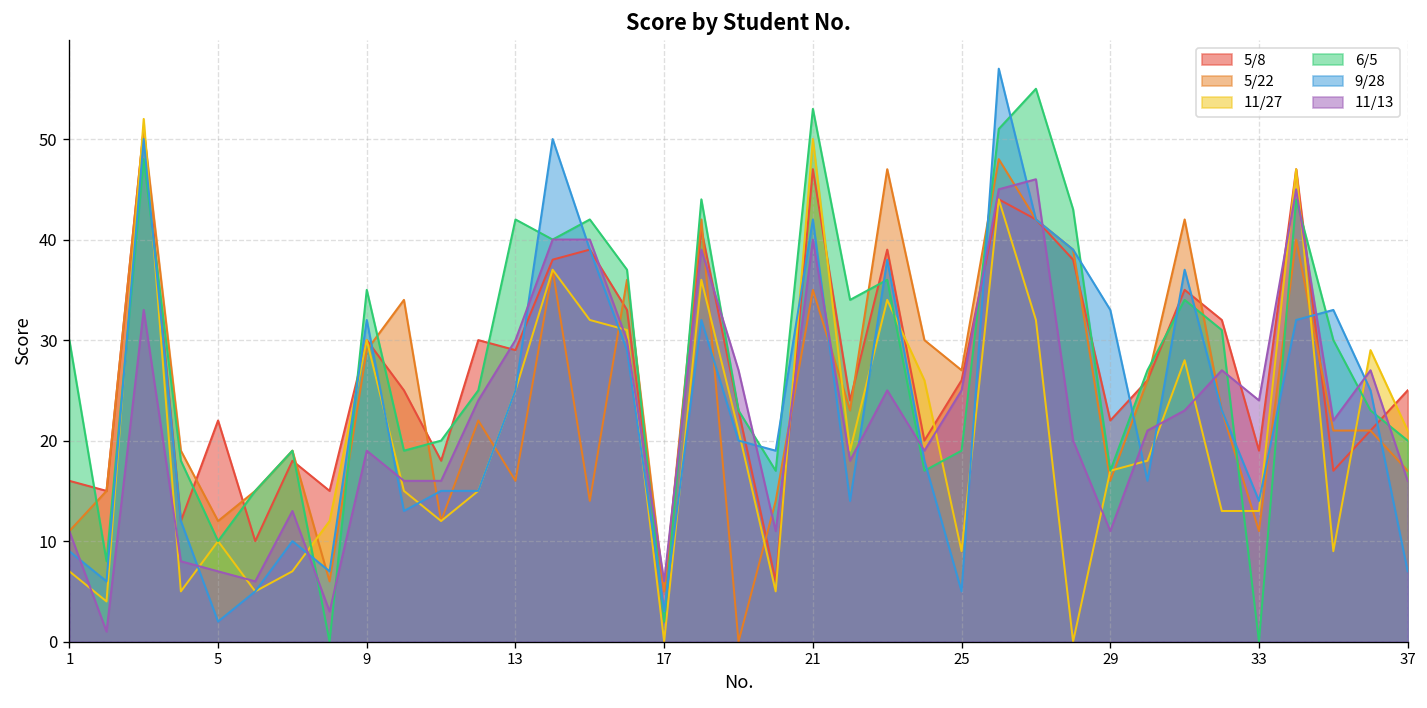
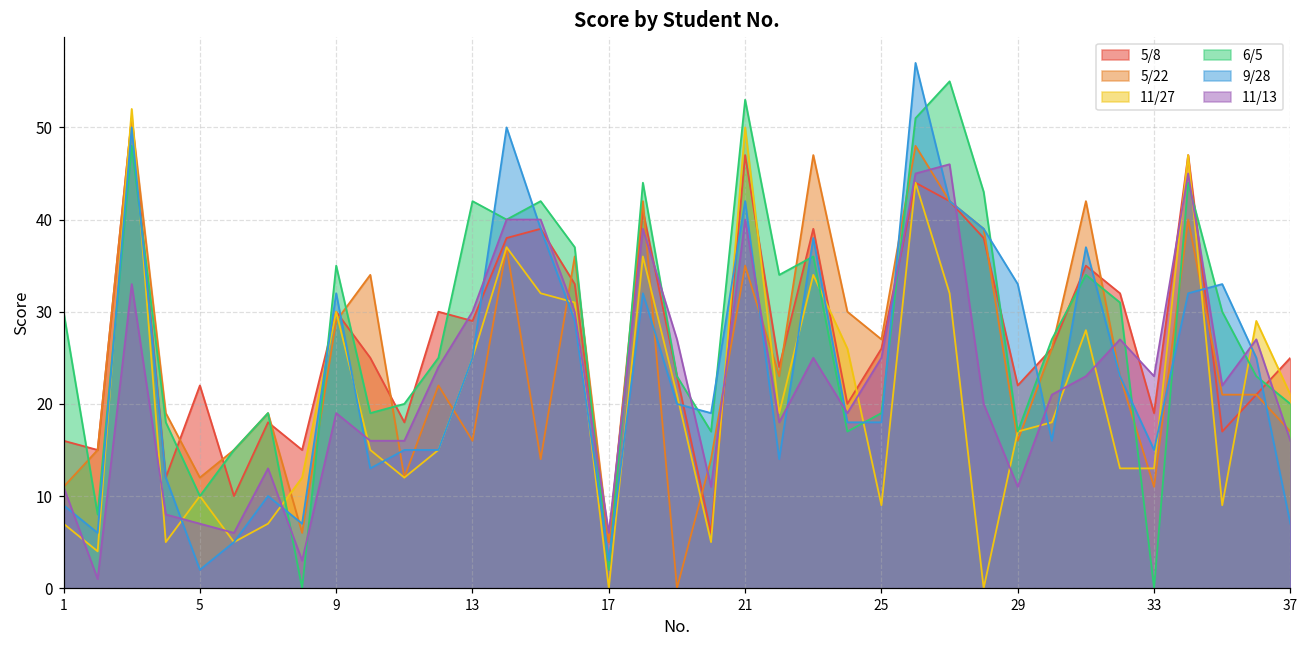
  {
    "6/5": {
      "1": 30,
      "9": 35,
      "13": 42,
      "17": 2,
      "21": 53,
      "25": 19,
      "33": 0,
      "37": 20
    },
    "9/28": {
      "1": 9,
      "5": 2,
      "9": 32,
      "17": 3,
      "21": 42,
-     "25": 5,
+     "25": 18,
      "29": 33,
-     "33": 14,
+     "33": 15,
      "37": 7
    },
    "11/13": {
      "5": 7,
      "9": 19,
      "13": 30,
      "17": 6,
      "21": 40,
      "25": 25,
      "29": 11,
-     "33": 24,
+     "33": 23,
      "37": 16
    }
  }
